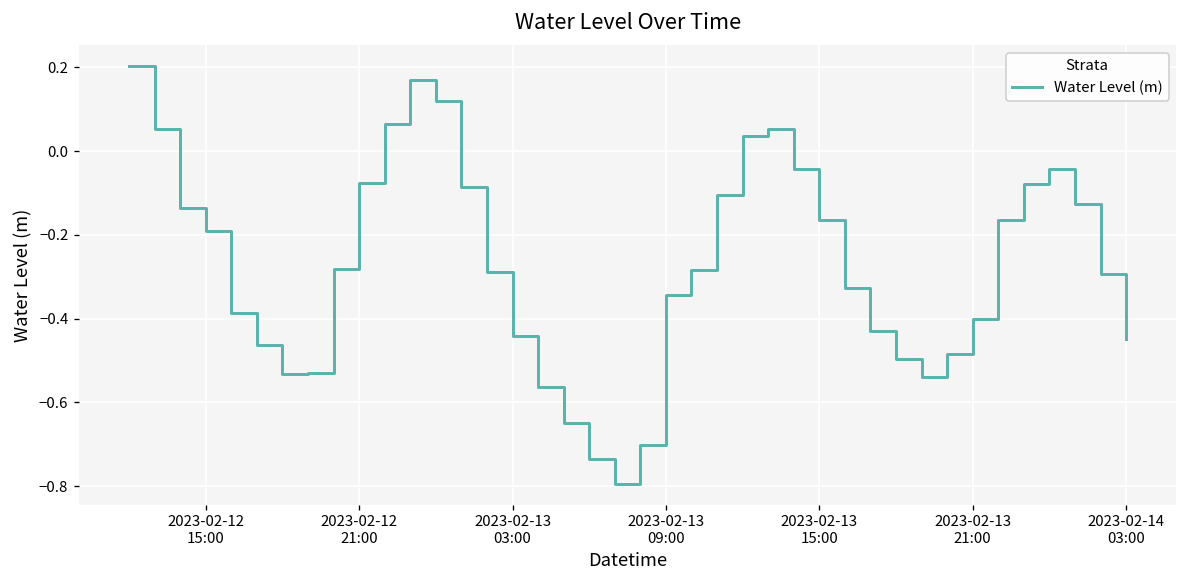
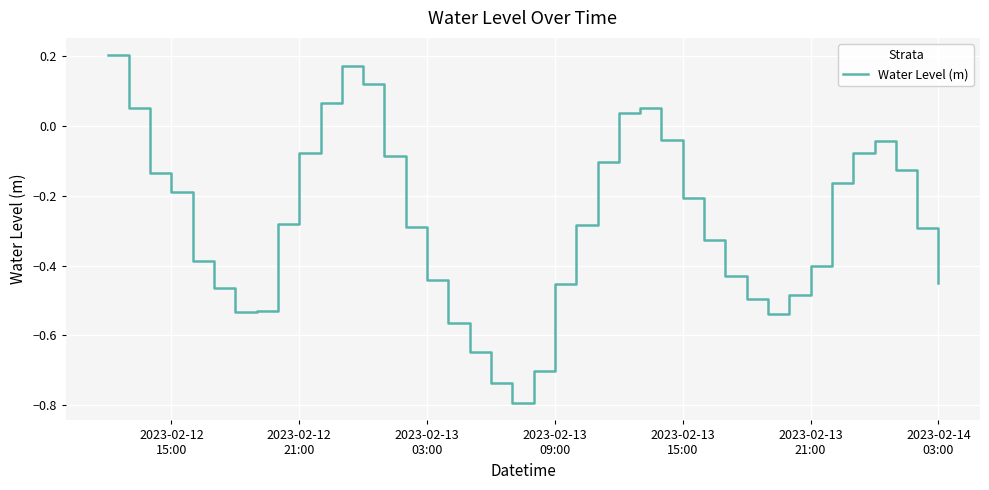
  {
    "2023-02-12 15:00": -0.19,
    "2023-02-12 21:00": -0.08,
    "2023-02-13 03:00": -0.44,
-   "2023-02-13 09:00": -0.34,
-   "2023-02-13 15:00": -0.16,
+   "2023-02-13 09:00": -0.45,
+   "2023-02-13 15:00": -0.21,
    "2023-02-13 21:00": -0.40,
    "2023-02-14 03:00": -0.45
  }
